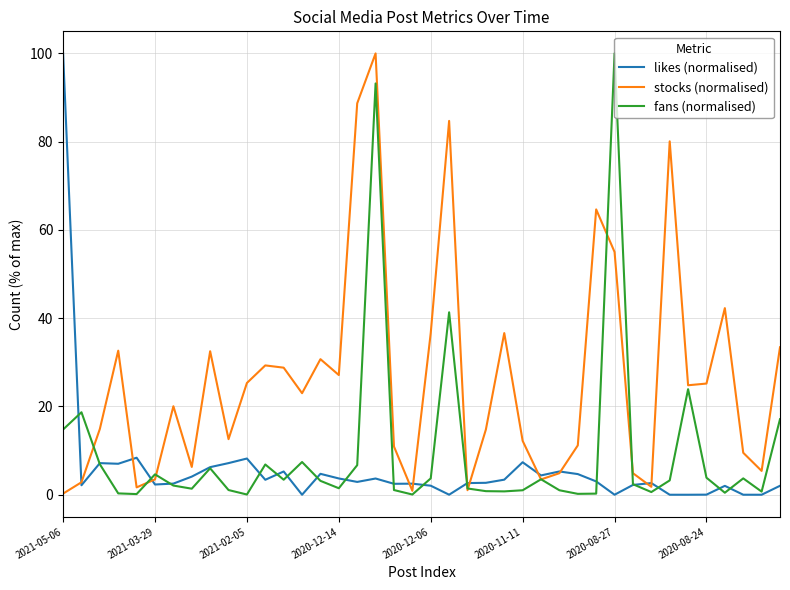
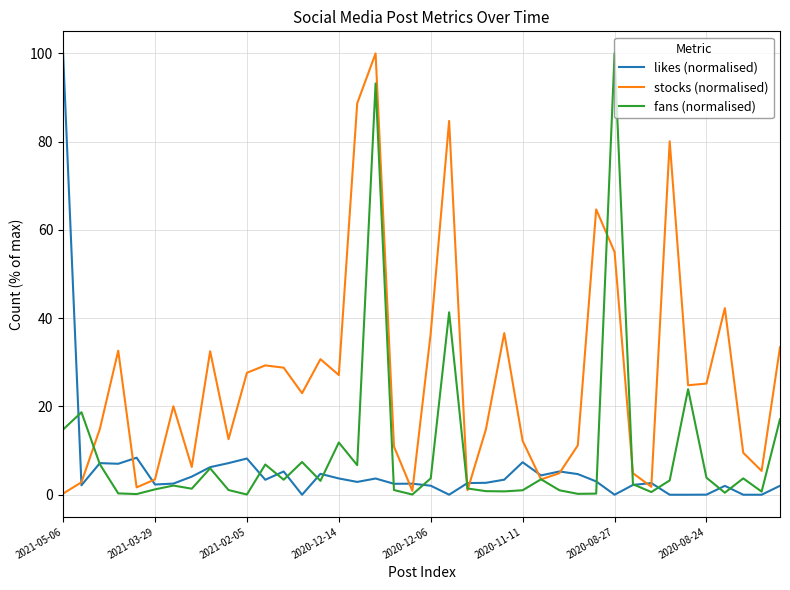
  {
    "likes (normalised)": {
      "2021-03-29": 2,
      "2021-02-05": 8,
      "2020-12-14": 4,
      "2020-11-11": 7,
      "2020-08-27": 0,
      "2020-08-24": 0
    },
    "stocks (normalised)": {
      "2021-03-29": 3,
-     "2021-02-05": 25,
+     "2021-02-05": 28,
      "2020-12-14": 27,
      "2020-11-11": 12,
      "2020-08-27": 55,
      "2020-08-24": 25
    },
    "fans (normalised)": {
-     "2021-03-29": 5,
+     "2021-03-29": 1,
      "2021-02-05": 0,
-     "2020-12-14": 1,
+     "2020-12-14": 12,
      "2020-11-11": 1,
      "2020-08-24": 4
    }
  }
